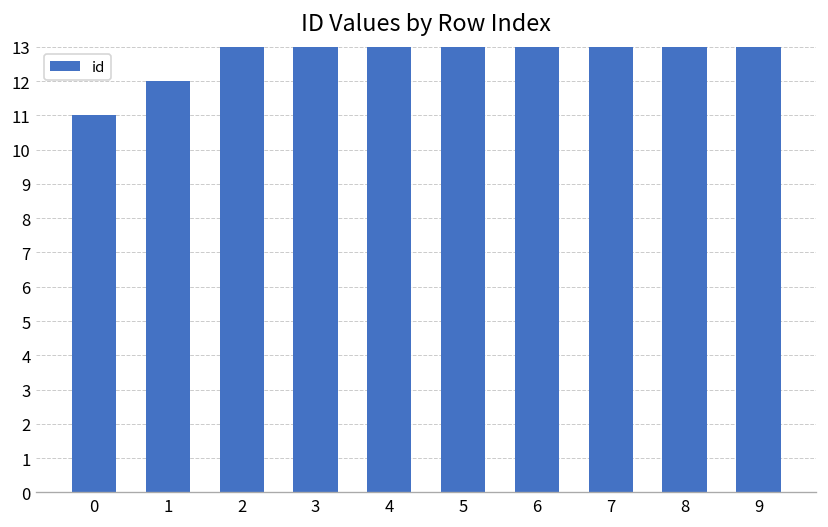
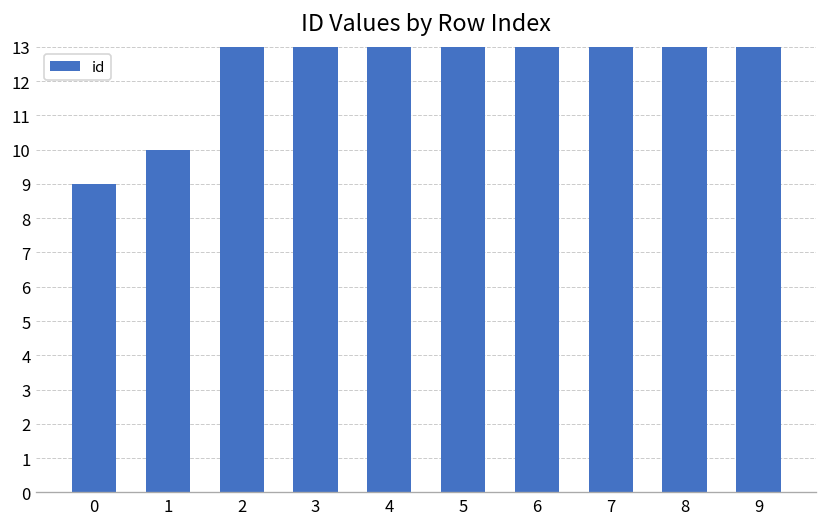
  {
-   "0": 11,
-   "1": 12,
+   "0": 9,
+   "1": 10,
    "2": 13
  }
